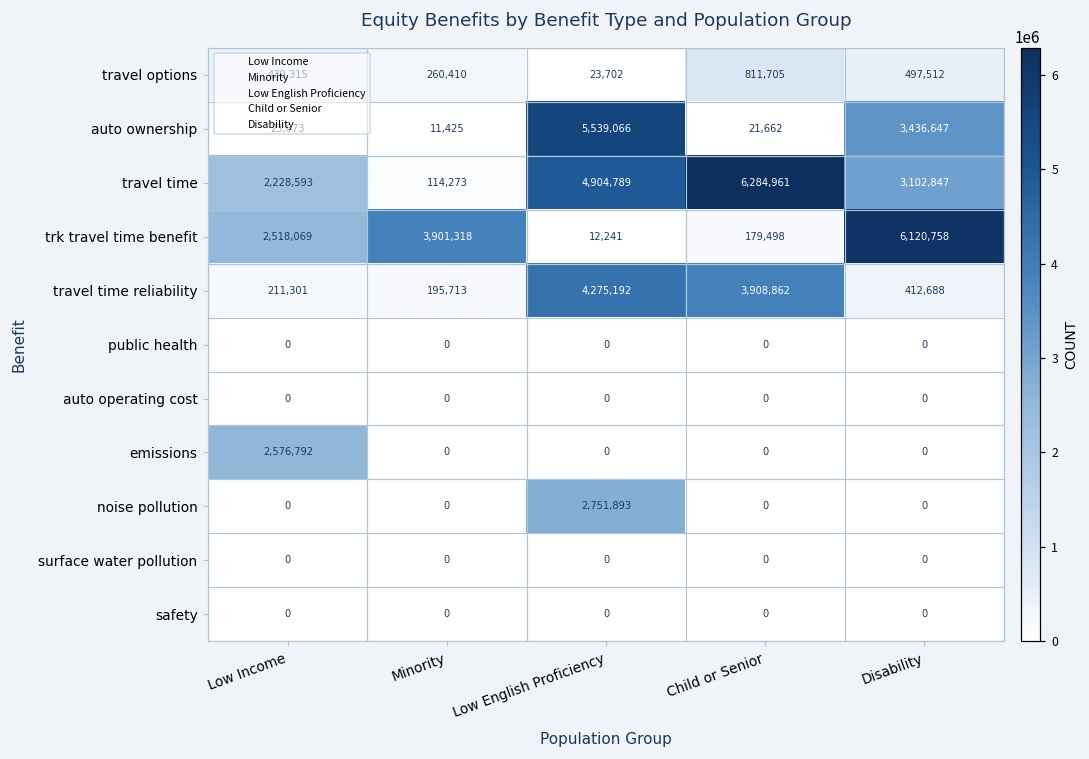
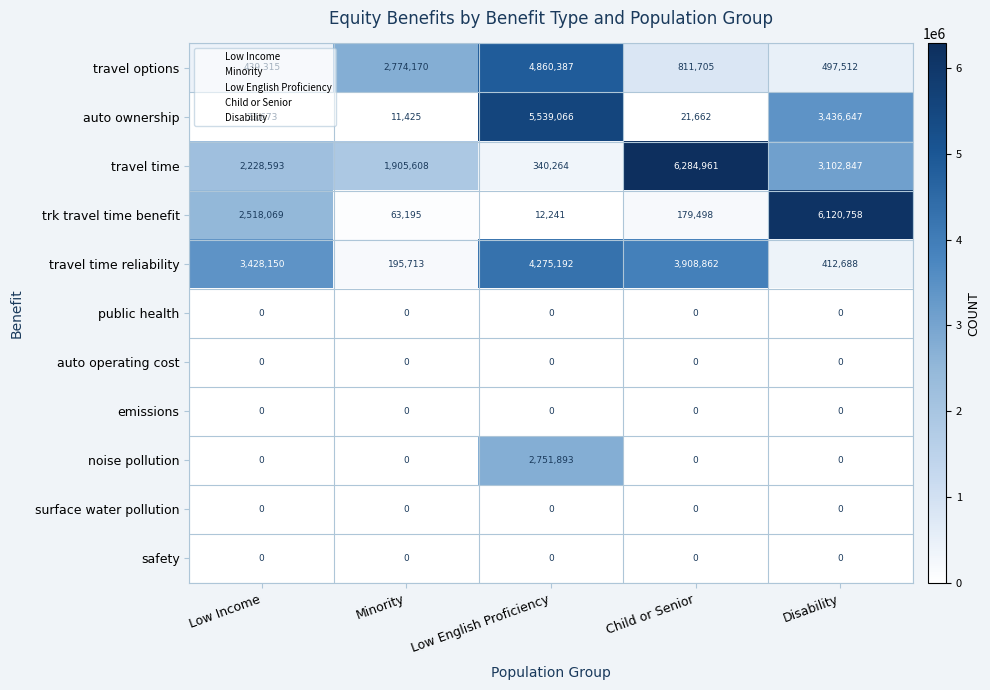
  {
    "travel options": {
-     "Minority": "260,410",
-     "Low English Proficiency": "23,702",
+     "Minority": "2,774,170",
+     "Low English Proficiency": "4,860,387",
      "Child or Senior": "811,705",
      "Disability": "497,512"
    },
    "auto ownership": {
      "Minority": "11,425",
      "Low English Proficiency": "5,539,066",
      "Child or Senior": "21,662",
      "Disability": "3,436,647"
    },
    "travel time": {
      "Low Income": "2,228,593",
-     "Minority": "114,273",
-     "Low English Proficiency": "4,904,789",
+     "Minority": "1,905,608",
+     "Low English Proficiency": "340,264",
      "Child or Senior": "6,284,961",
      "Disability": "3,102,847"
    },
    "trk travel time benefit": {
      "Low Income": "2,518,069",
-     "Minority": "3,901,318",
+     "Minority": "63,195",
      "Low English Proficiency": "12,241",
      "Child or Senior": "179,498",
      "Disability": "6,120,758"
    },
    "travel time reliability": {
-     "Low Income": "211,301",
+     "Low Income": "3,428,150",
      "Minority": "195,713",
      "Low English Proficiency": "4,275,192",
      "Child or Senior": "3,908,862",
      "Disability": "412,688"
    },
    "public health": {
      "Low Income": "0",
      "Minority": "0",
      "Low English Proficiency": "0",
      "Child or Senior": "0",
      "Disability": "0"
    },
    "auto operating cost": {
      "Low Income": "0",
      "Minority": "0",
      "Low English Proficiency": "0",
      "Child or Senior": "0",
      "Disability": "0"
    },
    "emissions": {
-     "Low Income": "2,576,792",
+     "Low Income": "0",
      "Minority": "0",
      "Low English Proficiency": "0",
      "Child or Senior": "0",
      "Disability": "0"
    },
    "noise pollution": {
      "Low Income": "0",
      "Minority": "0",
      "Low English Proficiency": "2,751,893",
      "Child or Senior": "0",
      "Disability": "0"
    },
    "surface water pollution": {
      "Low Income": "0",
      "Minority": "0",
      "Low English Proficiency": "0",
      "Child or Senior": "0",
      "Disability": "0"
    },
    "safety": {
      "Low Income": "0",
      "Minority": "0",
      "Low English Proficiency": "0",
      "Child or Senior": "0",
      "Disability": "0"
    }
  }
